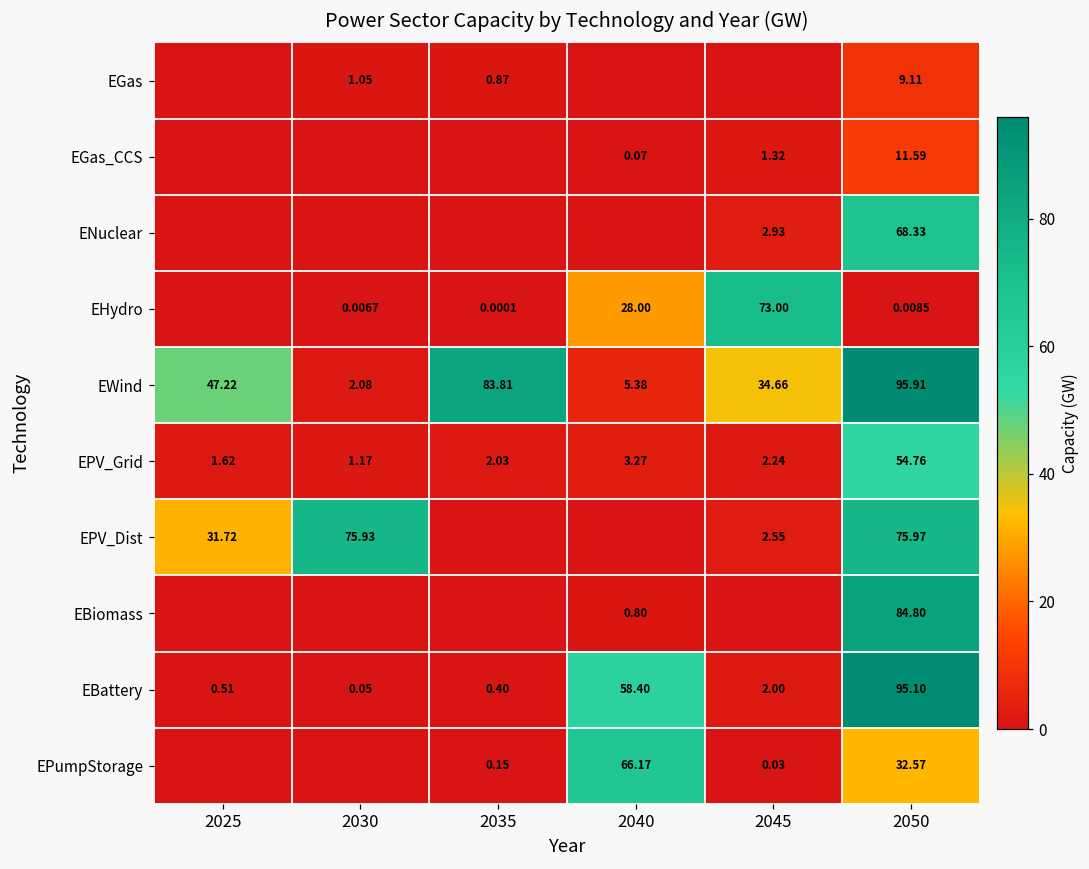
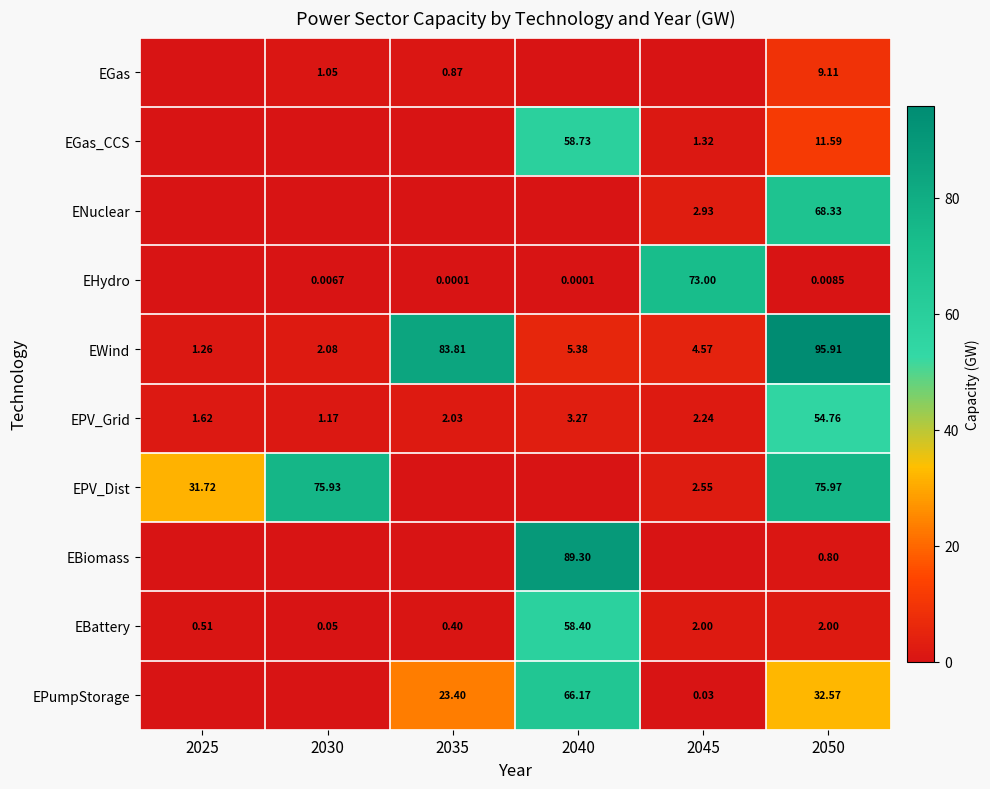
  {
    "EGas": {
      "2030": 1.05,
      "2035": 0.87,
      "2050": 9.11
    },
    "EGas_CCS": {
-     "2040": 0.07,
+     "2040": 58.73,
      "2045": 1.32,
      "2050": 11.59
    },
    "ENuclear": {
      "2045": 2.93,
      "2050": 68.33
    },
    "EHydro": {
      "2030": 0.0067,
      "2035": 0.0001,
-     "2040": 28.00,
+     "2040": 0.0001,
      "2045": 73.00,
      "2050": 0.0085
    },
    "EWind": {
-     "2025": 47.22,
+     "2025": 1.26,
      "2030": 2.08,
      "2035": 83.81,
      "2040": 5.38,
-     "2045": 34.66,
+     "2045": 4.57,
      "2050": 95.91
    },
    "EPV_Grid": {
      "2025": 1.62,
      "2030": 1.17,
      "2035": 2.03,
      "2040": 3.27,
      "2045": 2.24,
      "2050": 54.76
    },
    "EPV_Dist": {
      "2025": 31.72,
      "2030": 75.93,
      "2045": 2.55,
      "2050": 75.97
    },
    "EBiomass": {
-     "2040": 0.80,
-     "2050": 84.80
+     "2040": 89.30,
+     "2050": 0.80
    },
    "EBattery": {
      "2025": 0.51,
      "2030": 0.05,
      "2035": 0.40,
      "2040": 58.40,
      "2045": 2.00,
-     "2050": 95.10
+     "2050": 2.00
    },
    "EPumpStorage": {
-     "2035": 0.15,
+     "2035": 23.40,
      "2040": 66.17,
      "2045": 0.03,
      "2050": 32.57
    }
  }
